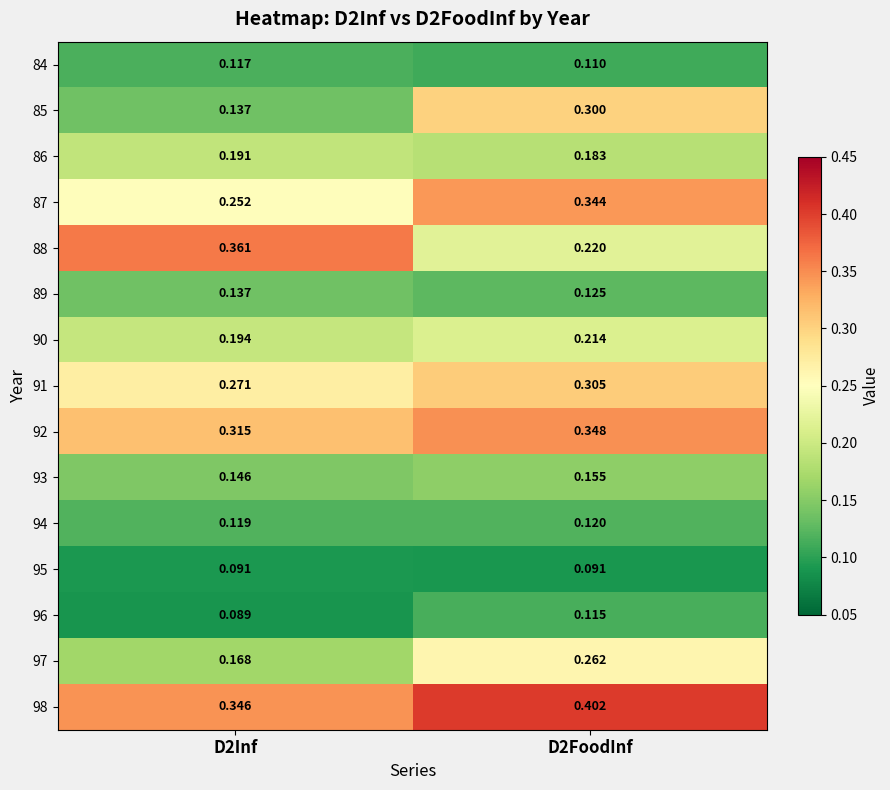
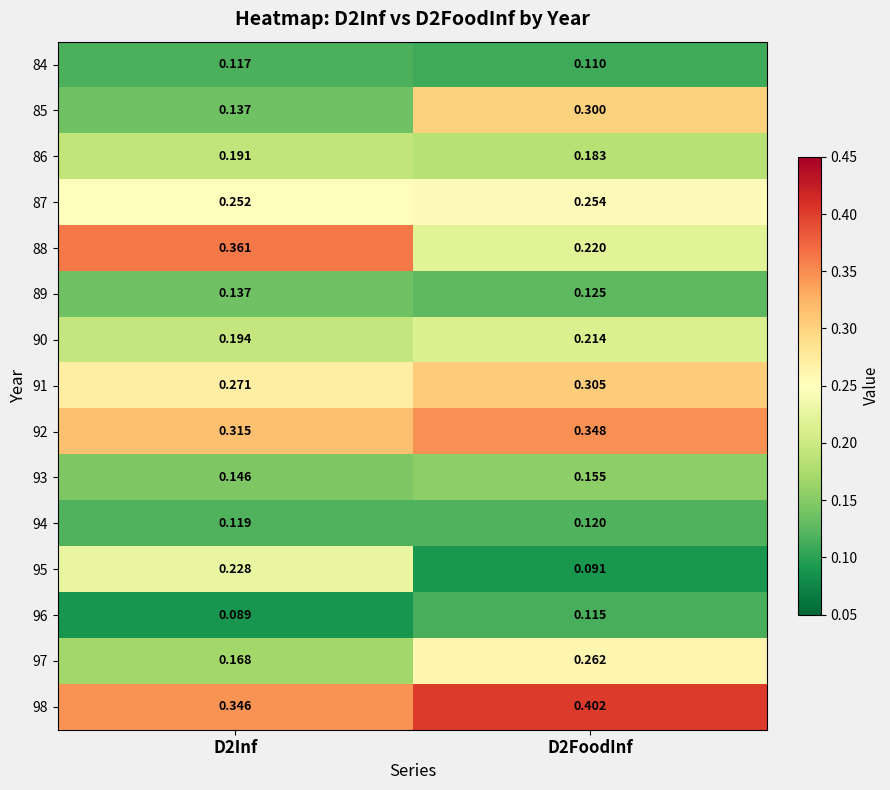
  {
    "84": {
      "D2Inf": 0.117,
      "D2FoodInf": 0.110
    },
    "85": {
      "D2Inf": 0.137,
      "D2FoodInf": 0.300
    },
    "86": {
      "D2Inf": 0.191,
      "D2FoodInf": 0.183
    },
    "87": {
      "D2Inf": 0.252,
-     "D2FoodInf": 0.344
+     "D2FoodInf": 0.254
    },
    "88": {
      "D2Inf": 0.361,
      "D2FoodInf": 0.220
    },
    "89": {
      "D2Inf": 0.137,
      "D2FoodInf": 0.125
    },
    "90": {
      "D2Inf": 0.194,
      "D2FoodInf": 0.214
    },
    "91": {
      "D2Inf": 0.271,
      "D2FoodInf": 0.305
    },
    "92": {
      "D2Inf": 0.315,
      "D2FoodInf": 0.348
    },
    "93": {
      "D2Inf": 0.146,
      "D2FoodInf": 0.155
    },
    "94": {
      "D2Inf": 0.119,
      "D2FoodInf": 0.120
    },
    "95": {
-     "D2Inf": 0.091,
+     "D2Inf": 0.228,
      "D2FoodInf": 0.091
    },
    "96": {
      "D2Inf": 0.089,
      "D2FoodInf": 0.115
    },
    "97": {
      "D2Inf": 0.168,
      "D2FoodInf": 0.262
    },
    "98": {
      "D2Inf": 0.346,
      "D2FoodInf": 0.402
    }
  }
